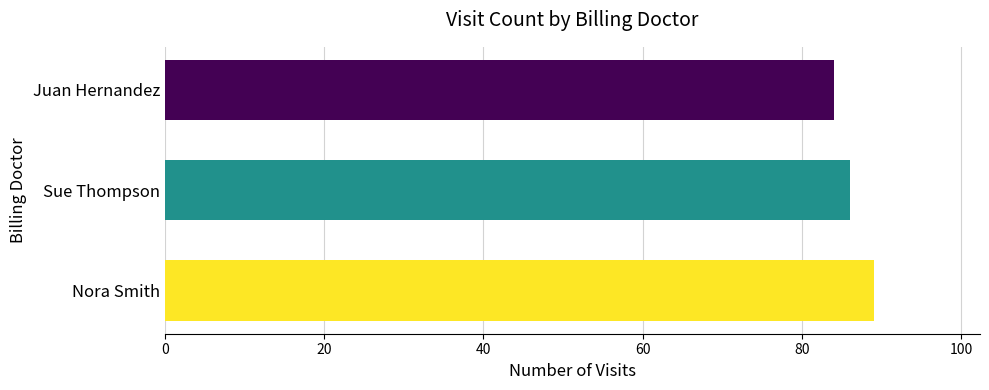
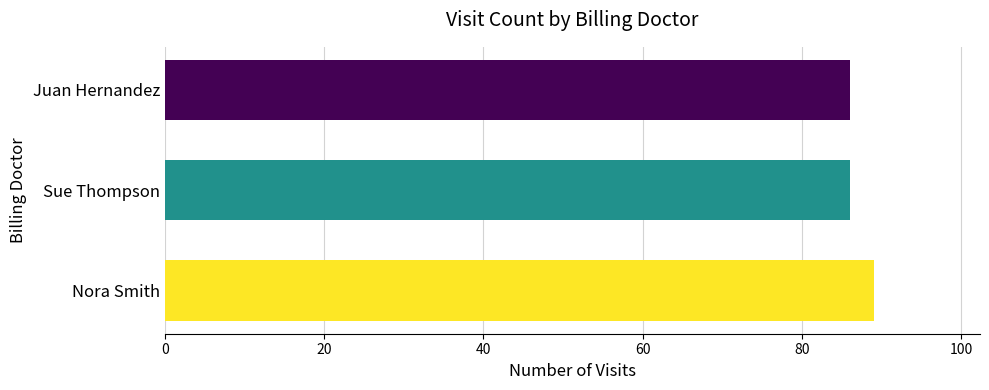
  {
-   "Juan Hernandez": 84,
+   "Juan Hernandez": 86,
    "Sue Thompson": 86,
    "Nora Smith": 89
  }
